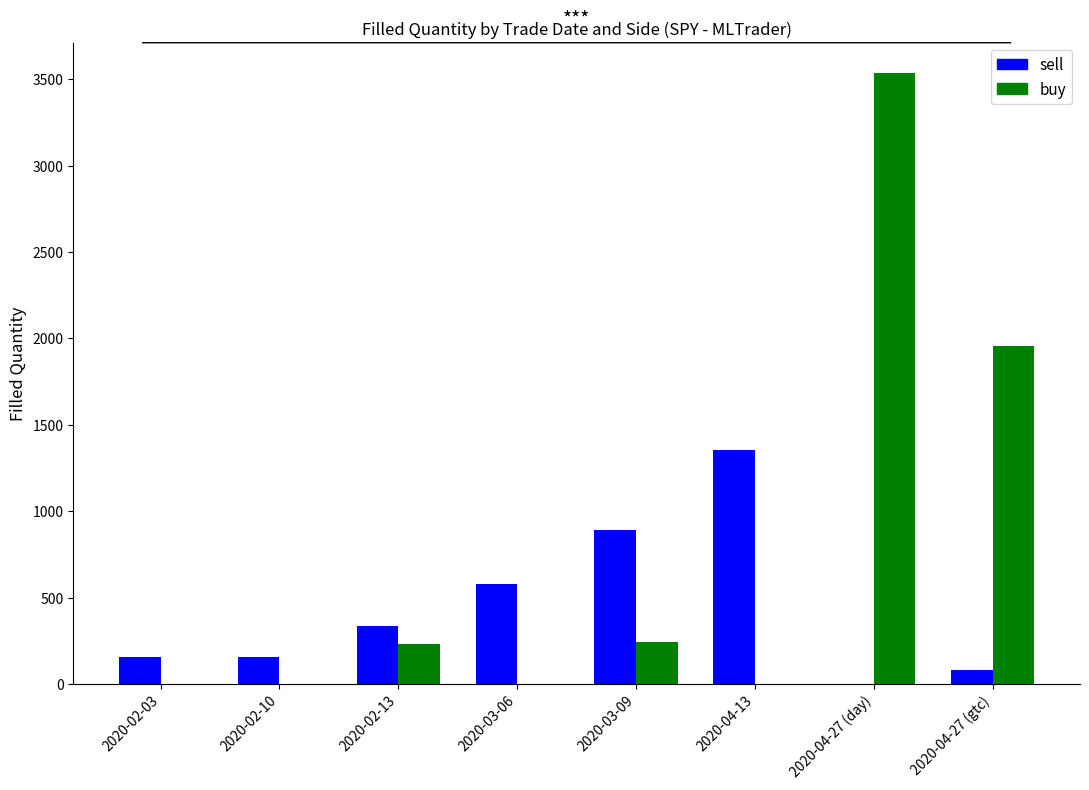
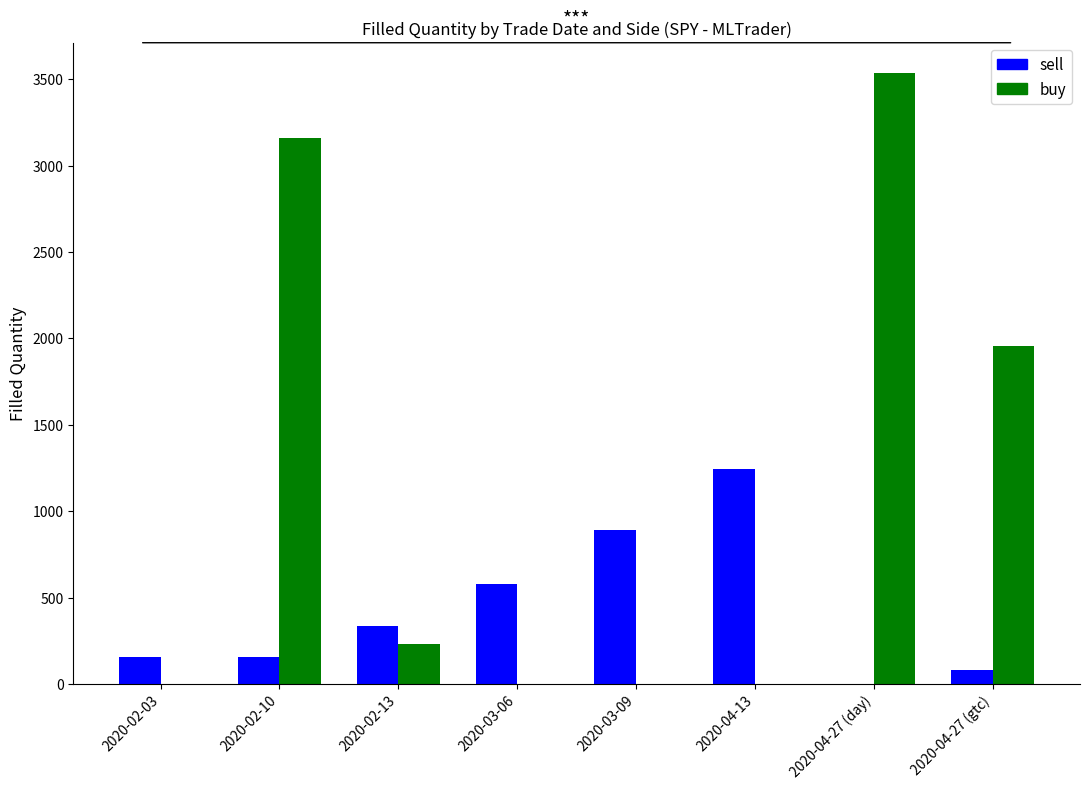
  {
    "sell": {
      "2020-02-03": 160,
      "2020-02-10": 160,
      "2020-02-13": 340,
      "2020-03-06": 580,
      "2020-03-09": 890,
-     "2020-04-13": 1350,
+     "2020-04-13": 1250,
      "2020-04-27 (day)": 0,
      "2020-04-27 (gtc)": 80
    },
    "buy": {
      "2020-02-03": 0,
-     "2020-02-10": 0,
+     "2020-02-10": 3160,
      "2020-02-13": 230,
      "2020-03-06": 0,
-     "2020-03-09": 240,
+     "2020-03-09": 0,
      "2020-04-13": 0,
      "2020-04-27 (day)": 3540,
      "2020-04-27 (gtc)": 1960
    }
  }
